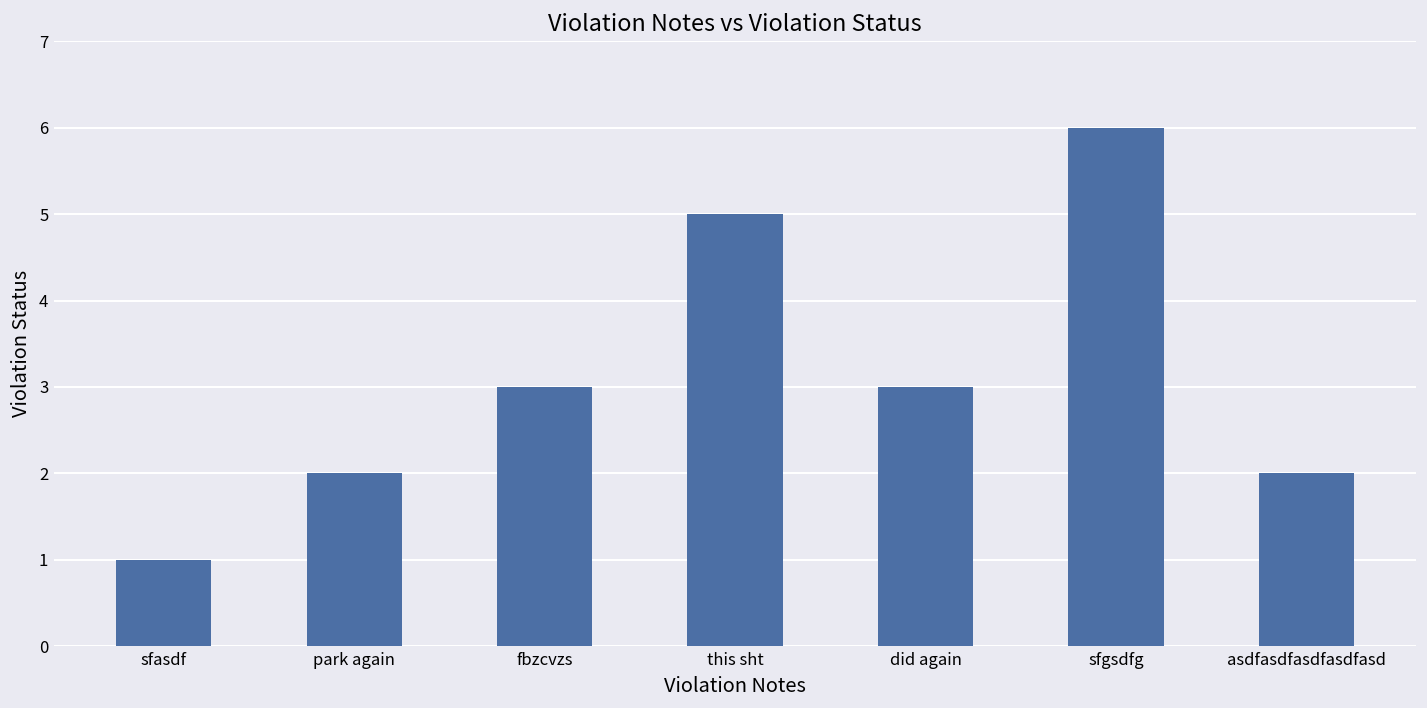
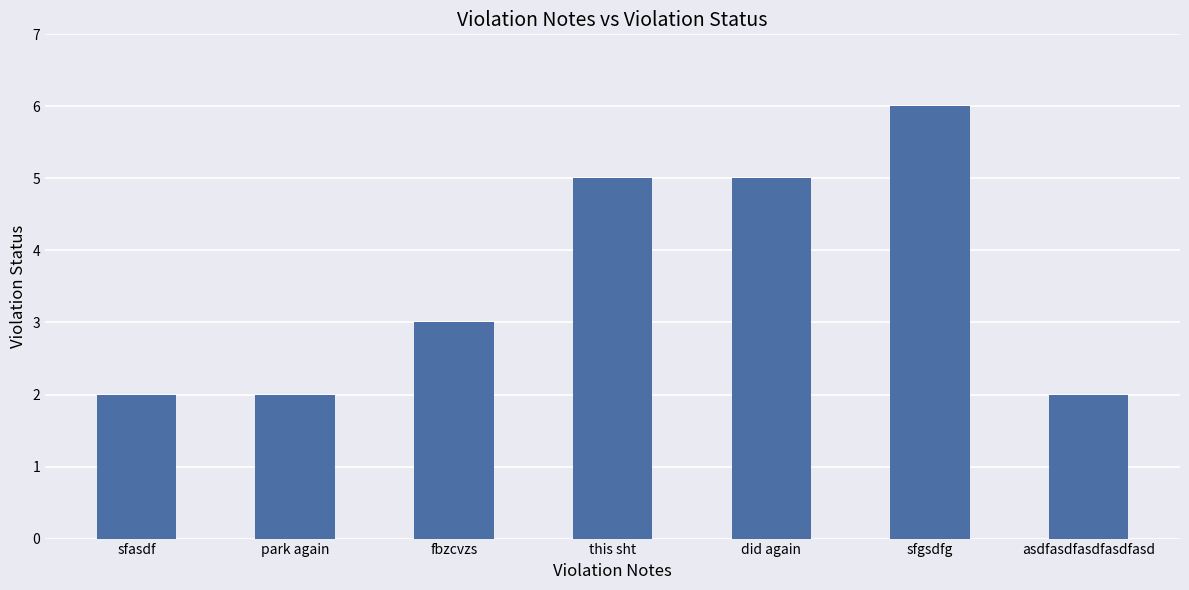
  {
-   "sfasdf": 1,
+   "sfasdf": 2,
    "park again": 2,
    "fbzcvzs": 3,
    "this sht": 5,
-   "did again": 3,
+   "did again": 5,
    "sfgsdfg": 6,
    "asdfasdfasdfasdfasd": 2
  }
